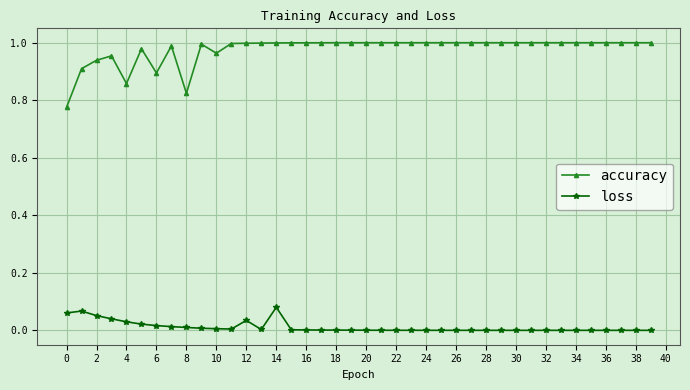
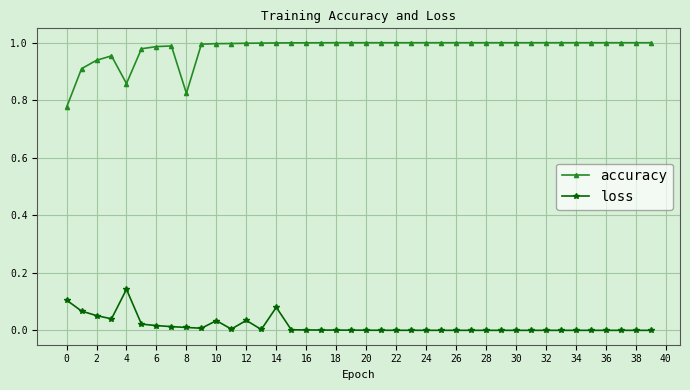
  {
    "accuracy": {
      "0": 0.78,
      "2": 0.94,
      "4": 0.86,
-     "6": 0.89,
+     "6": 0.99,
      "8": 0.82,
-     "10": 0.96,
+     "10": 1.00,
      "12": 1.00,
      "14": 1.00,
      "16": 1.00,
      "18": 1.00,
      "20": 1.00,
      "22": 1.00,
      "24": 1.00,
      "26": 1.00,
      "28": 1.00,
      "30": 1.00,
      "32": 1.00,
      "34": 1.00,
      "36": 1.00,
      "38": 1.00
    },
    "loss": {
-     "0": 0.06,
+     "0": 0.11,
      "2": 0.05,
-     "4": 0.03,
+     "4": 0.14,
      "6": 0.02,
      "8": 0.01,
-     "10": 0.01,
+     "10": 0.03,
      "12": 0.03,
      "14": 0.08,
      "16": 0.00,
      "18": 0.00,
      "20": 0.00,
      "22": 0.00,
      "24": 0.00,
      "26": 0.00,
      "28": 0.00,
      "30": 0.00,
      "32": 0.00,
      "34": 0.00,
      "36": 0.00,
      "38": 0.00
    }
  }
